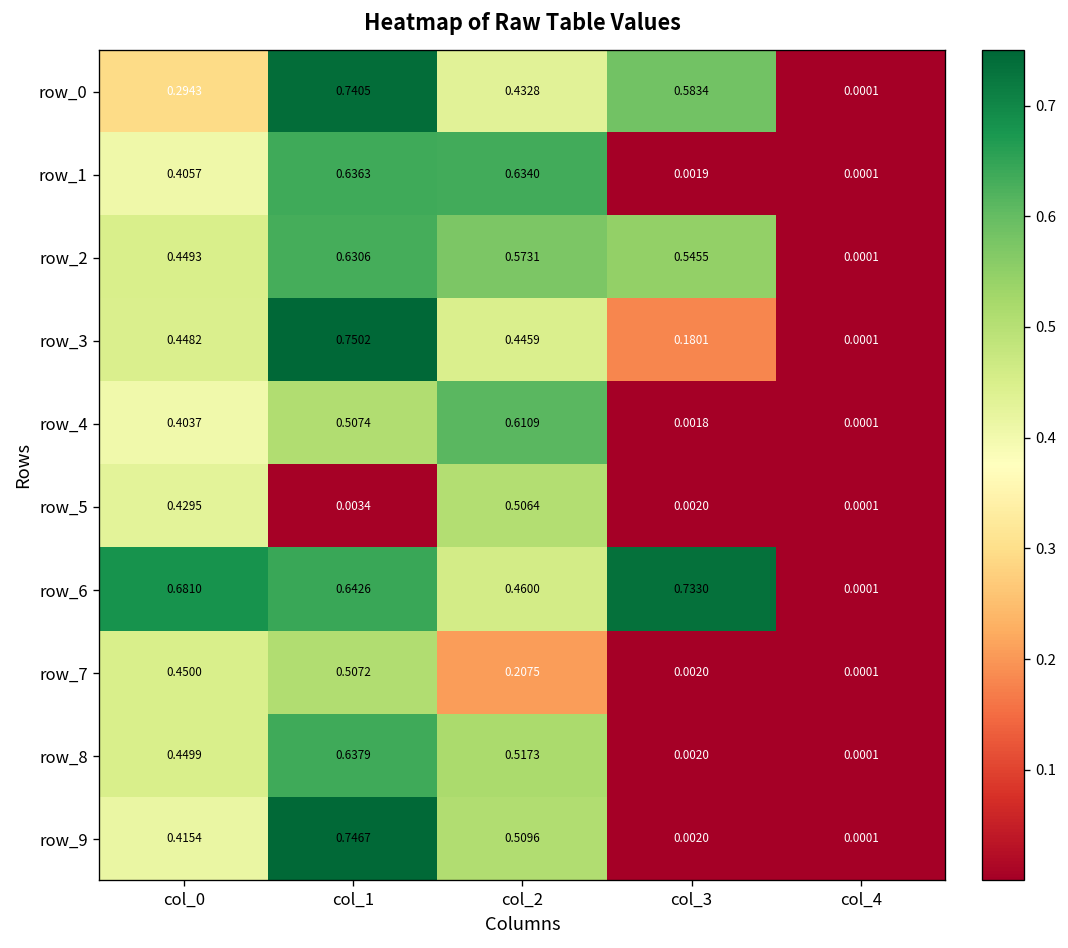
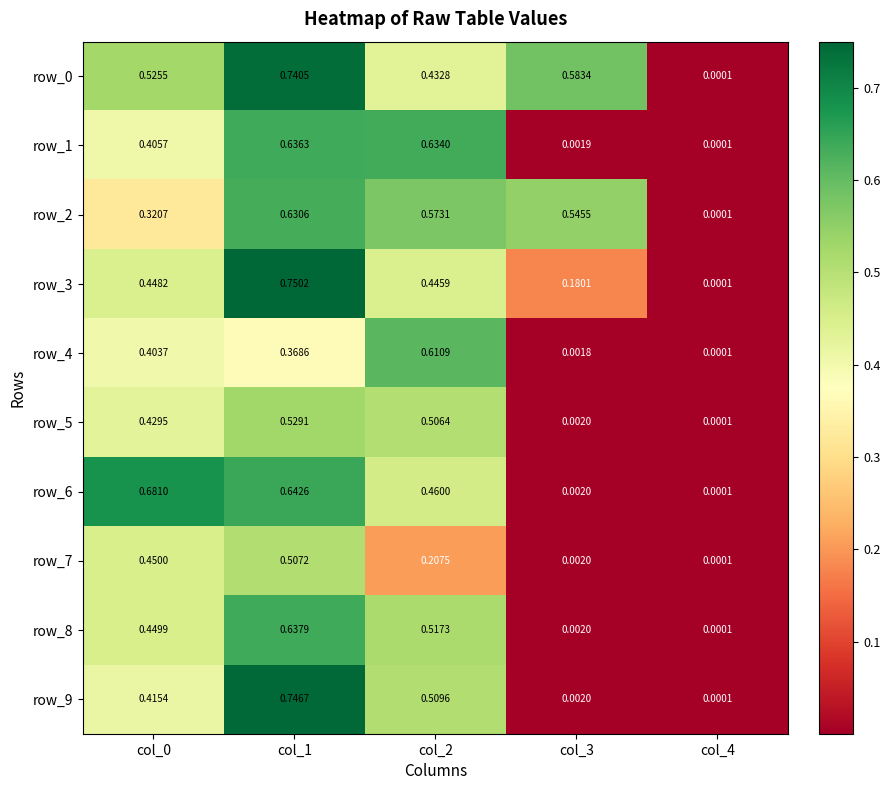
  {
    "row_0": {
-     "col_0": 0.2943,
+     "col_0": 0.5255,
      "col_1": 0.7405,
      "col_2": 0.4328,
      "col_3": 0.5834,
      "col_4": 0.0001
    },
    "row_1": {
      "col_0": 0.4057,
      "col_1": 0.6363,
      "col_2": 0.6340,
      "col_3": 0.0019,
      "col_4": 0.0001
    },
    "row_2": {
-     "col_0": 0.4493,
+     "col_0": 0.3207,
      "col_1": 0.6306,
      "col_2": 0.5731,
      "col_3": 0.5455,
      "col_4": 0.0001
    },
    "row_3": {
      "col_0": 0.4482,
      "col_1": 0.7502,
      "col_2": 0.4459,
      "col_3": 0.1801,
      "col_4": 0.0001
    },
    "row_4": {
      "col_0": 0.4037,
-     "col_1": 0.5074,
+     "col_1": 0.3686,
      "col_2": 0.6109,
      "col_3": 0.0018,
      "col_4": 0.0001
    },
    "row_5": {
      "col_0": 0.4295,
-     "col_1": 0.0034,
+     "col_1": 0.5291,
      "col_2": 0.5064,
      "col_3": 0.0020,
      "col_4": 0.0001
    },
    "row_6": {
      "col_0": 0.6810,
      "col_1": 0.6426,
      "col_2": 0.4600,
-     "col_3": 0.7330,
+     "col_3": 0.0020,
      "col_4": 0.0001
    },
    "row_7": {
      "col_0": 0.4500,
      "col_1": 0.5072,
      "col_2": 0.2075,
      "col_3": 0.0020,
      "col_4": 0.0001
    },
    "row_8": {
      "col_0": 0.4499,
      "col_1": 0.6379,
      "col_2": 0.5173,
      "col_3": 0.0020,
      "col_4": 0.0001
    },
    "row_9": {
      "col_0": 0.4154,
      "col_1": 0.7467,
      "col_2": 0.5096,
      "col_3": 0.0020,
      "col_4": 0.0001
    }
  }
